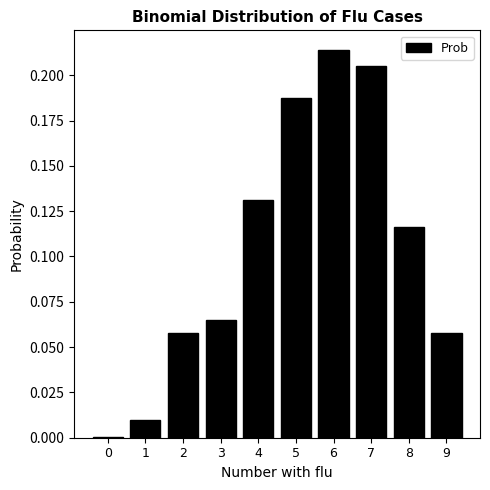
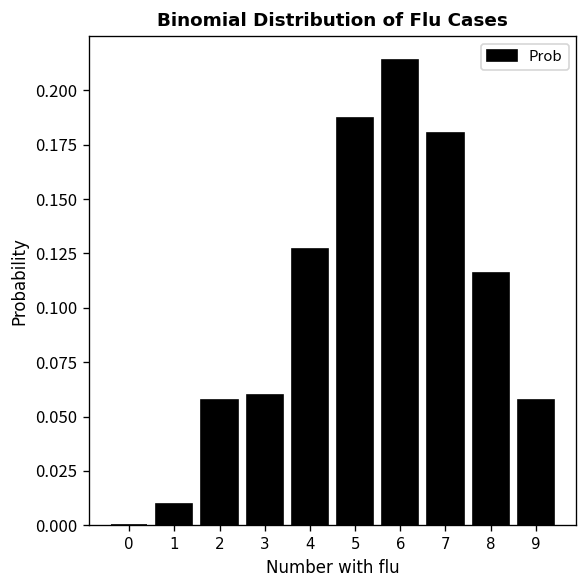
  {
    "1": 0.010,
    "2": 0.058,
-   "3": 0.065,
-   "4": 0.131,
+   "3": 0.060,
+   "4": 0.127,
    "5": 0.187,
    "6": 0.214,
-   "7": 0.205,
+   "7": 0.180,
    "8": 0.116,
    "9": 0.058
  }
